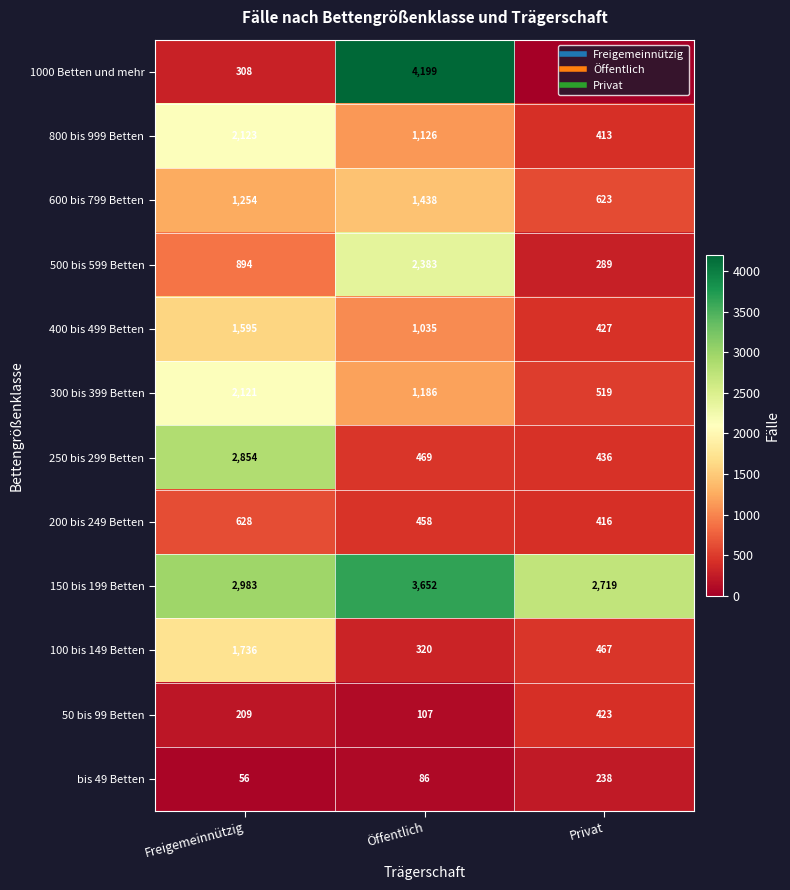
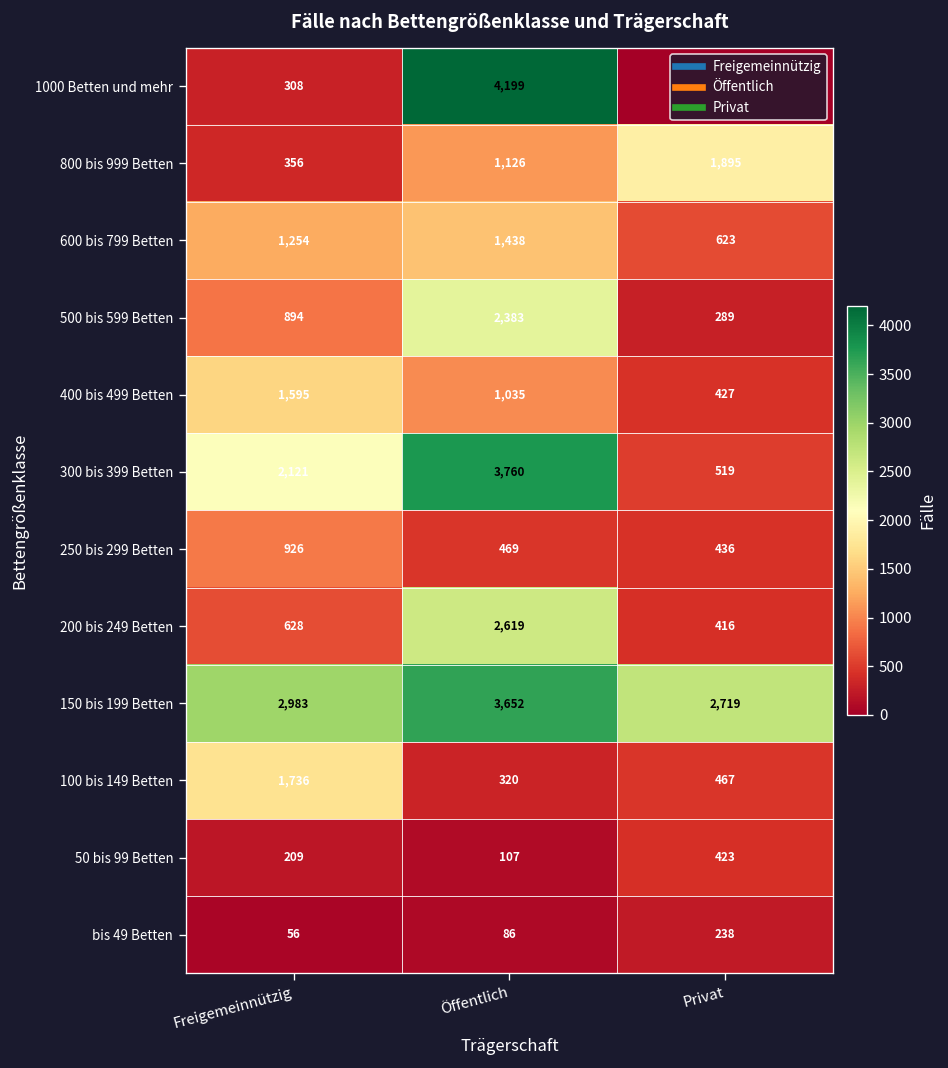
  {
    "1000 Betten und mehr": {
      "Freigemeinnützig": "308",
      "Öffentlich": "4,199"
    },
    "800 bis 999 Betten": {
-     "Freigemeinnützig": "2,123",
+     "Freigemeinnützig": "356",
      "Öffentlich": "1,126",
-     "Privat": "413"
+     "Privat": "1,895"
    },
    "600 bis 799 Betten": {
      "Freigemeinnützig": "1,254",
      "Öffentlich": "1,438",
      "Privat": "623"
    },
    "500 bis 599 Betten": {
      "Freigemeinnützig": "894",
      "Öffentlich": "2,383",
      "Privat": "289"
    },
    "400 bis 499 Betten": {
      "Freigemeinnützig": "1,595",
      "Öffentlich": "1,035",
      "Privat": "427"
    },
    "300 bis 399 Betten": {
      "Freigemeinnützig": "2,121",
-     "Öffentlich": "1,186",
+     "Öffentlich": "3,760",
      "Privat": "519"
    },
    "250 bis 299 Betten": {
-     "Freigemeinnützig": "2,854",
+     "Freigemeinnützig": "926",
      "Öffentlich": "469",
      "Privat": "436"
    },
    "200 bis 249 Betten": {
      "Freigemeinnützig": "628",
-     "Öffentlich": "458",
+     "Öffentlich": "2,619",
      "Privat": "416"
    },
    "150 bis 199 Betten": {
      "Freigemeinnützig": "2,983",
      "Öffentlich": "3,652",
      "Privat": "2,719"
    },
    "100 bis 149 Betten": {
      "Freigemeinnützig": "1,736",
      "Öffentlich": "320",
      "Privat": "467"
    },
    "50 bis 99 Betten": {
      "Freigemeinnützig": "209",
      "Öffentlich": "107",
      "Privat": "423"
    },
    "bis 49 Betten": {
      "Freigemeinnützig": "56",
      "Öffentlich": "86",
      "Privat": "238"
    }
  }
